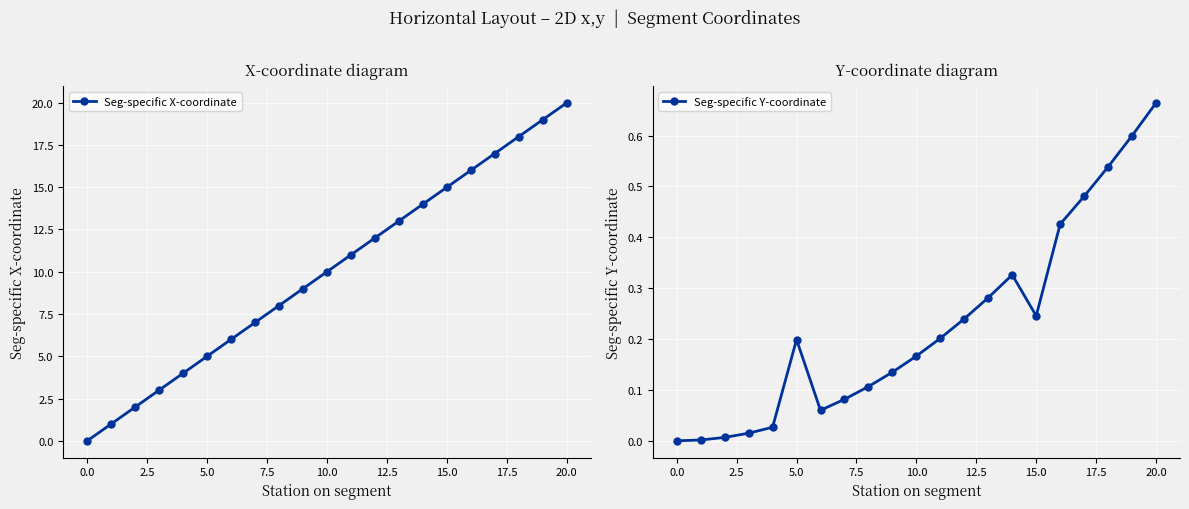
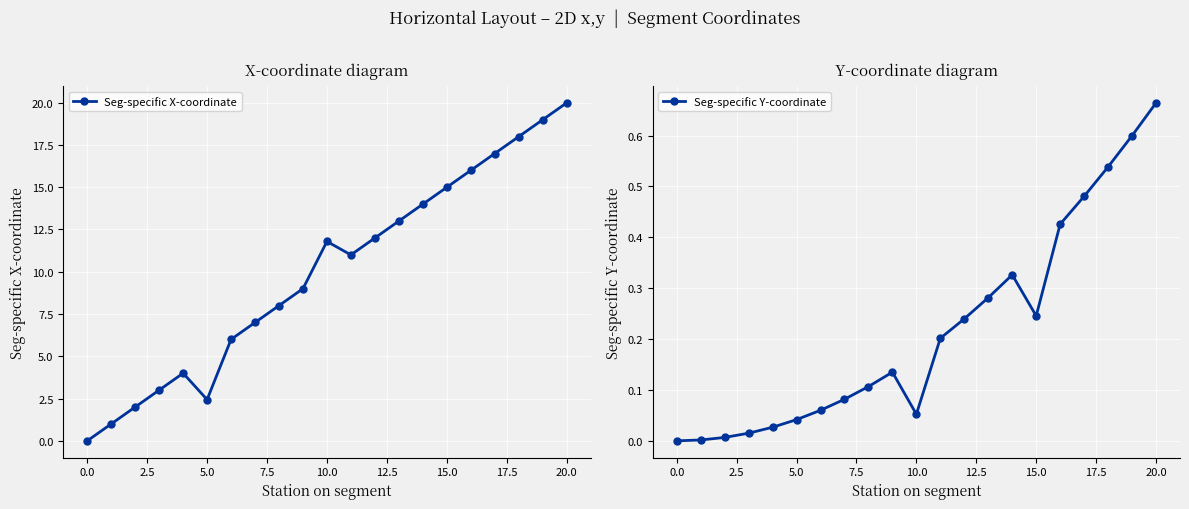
  {
    "X-coordinate diagram": {
      "0.0": 0.0,
-     "5.0": 5.0,
-     "10.0": 10.0,
+     "5.0": 2.4,
+     "10.0": 11.8,
      "15.0": 15.0,
      "20.0": 20.0
    },
    "Y-coordinate diagram": {
      "0.0": 0.00,
-     "5.0": 0.20,
-     "10.0": 0.17,
+     "5.0": 0.04,
+     "10.0": 0.05,
      "15.0": 0.25,
      "20.0": 0.66
    }
  }
